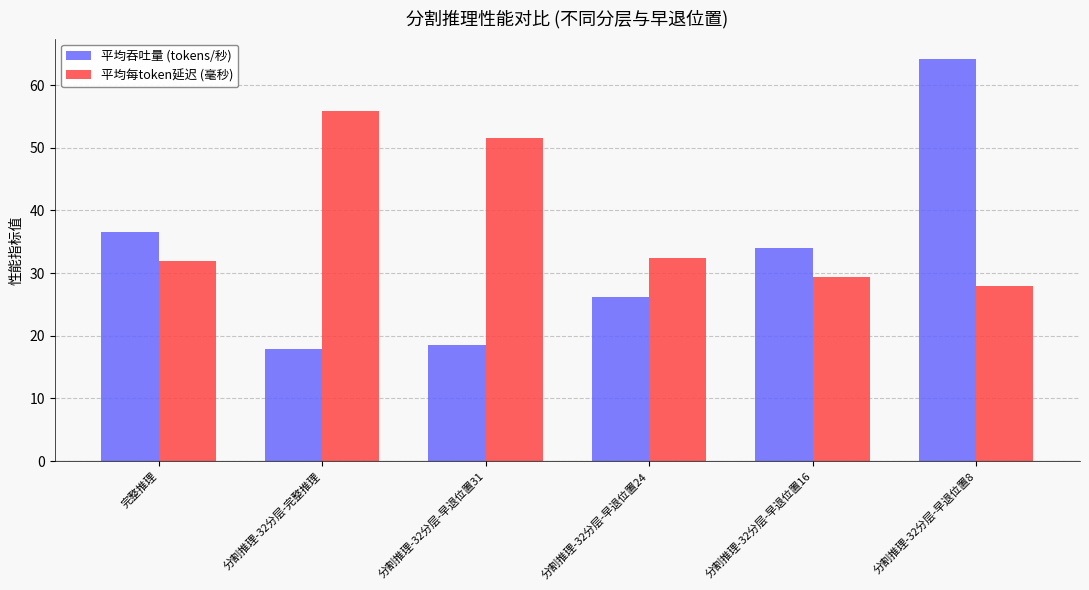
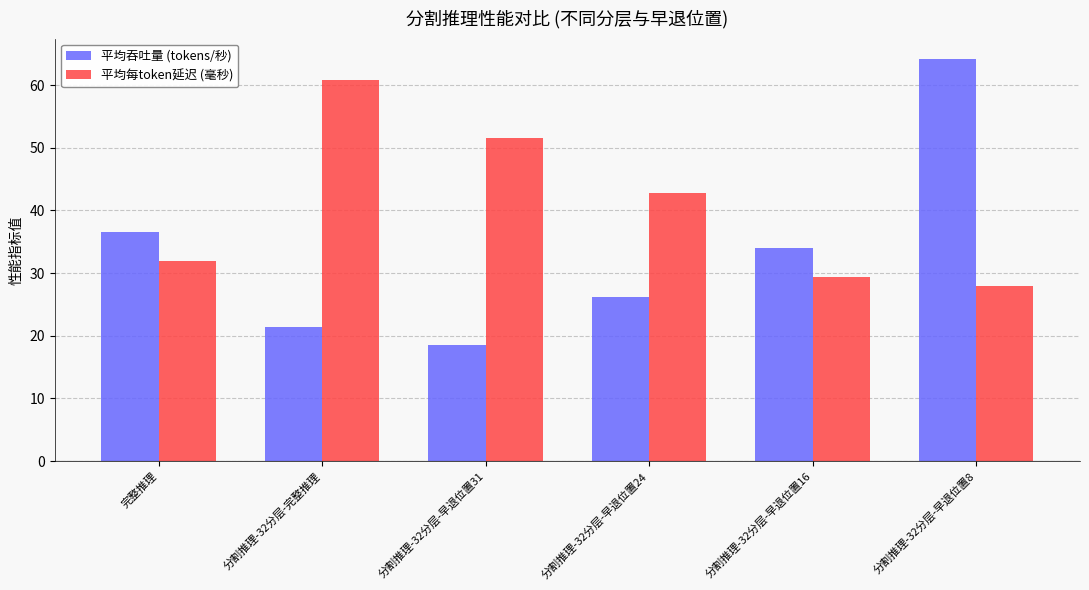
  {
    "平均吞吐量 (tokens/秒)": {
      "完整推理": 36,
-     "分割推理-32分层-完整推理": 18,
+     "分割推理-32分层-完整推理": 21,
      "分割推理-32分层-早退位置31": 18,
      "分割推理-32分层-早退位置24": 26,
      "分割推理-32分层-早退位置16": 34,
      "分割推理-32分层-早退位置8": 64
    },
    "平均每token延迟 (毫秒)": {
      "完整推理": 32,
-     "分割推理-32分层-完整推理": 56,
+     "分割推理-32分层-完整推理": 61,
      "分割推理-32分层-早退位置31": 52,
-     "分割推理-32分层-早退位置24": 32,
+     "分割推理-32分层-早退位置24": 43,
      "分割推理-32分层-早退位置16": 29,
      "分割推理-32分层-早退位置8": 28
    }
  }
